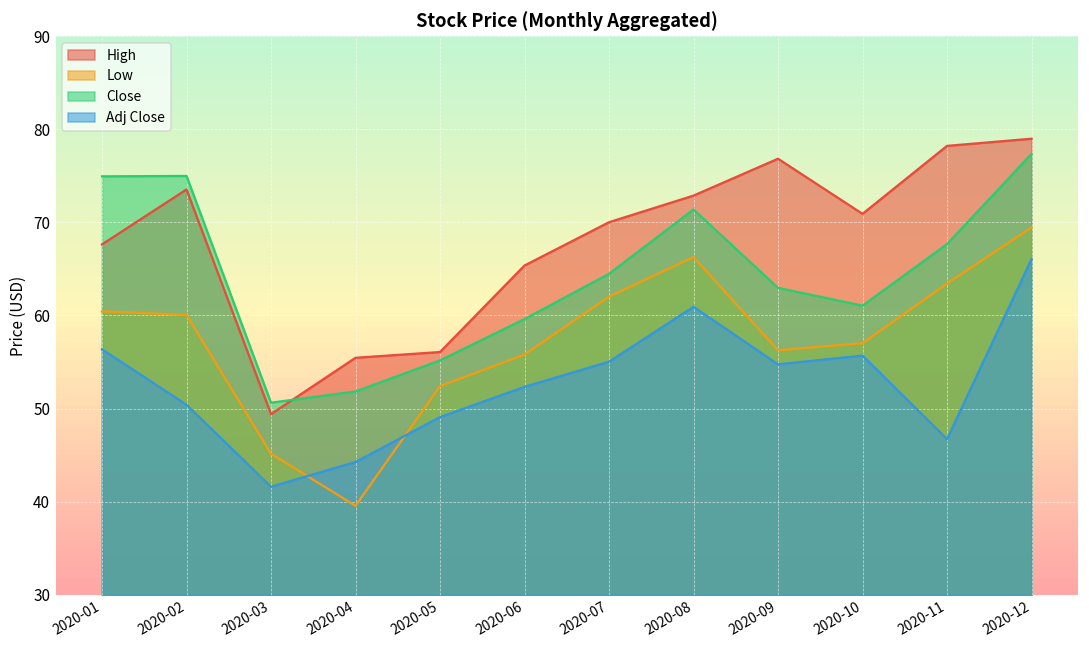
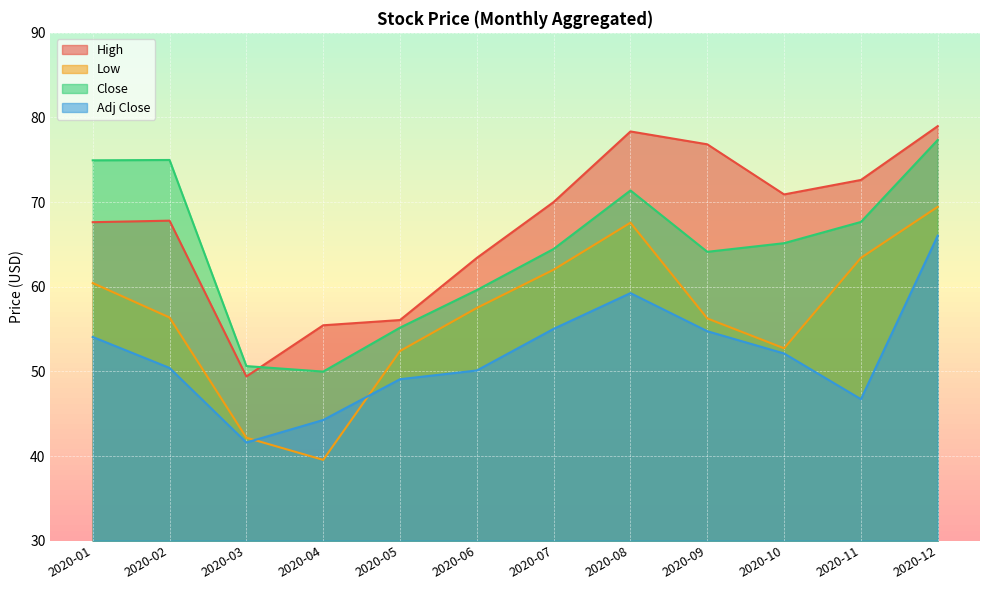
  {
    "High": {
      "2020-01": 68,
-     "2020-02": 74,
+     "2020-02": 68,
      "2020-03": 49,
      "2020-04": 55,
      "2020-05": 56,
-     "2020-06": 65,
+     "2020-06": 63,
      "2020-07": 70,
-     "2020-08": 73,
+     "2020-08": 78,
      "2020-09": 77,
      "2020-10": 71,
-     "2020-11": 78,
+     "2020-11": 73,
      "2020-12": 79
    },
    "Low": {
      "2020-01": 60,
-     "2020-02": 60,
-     "2020-03": 45,
+     "2020-02": 56,
+     "2020-03": 42,
      "2020-04": 40,
      "2020-05": 52,
-     "2020-06": 56,
+     "2020-06": 58,
      "2020-07": 62,
-     "2020-08": 66,
+     "2020-08": 68,
      "2020-09": 56,
-     "2020-10": 57,
+     "2020-10": 53,
      "2020-11": 63,
      "2020-12": 69
    },
    "Close": {
      "2020-01": 75,
      "2020-02": 75,
      "2020-03": 51,
-     "2020-04": 52,
+     "2020-04": 50,
      "2020-05": 55,
      "2020-06": 60,
      "2020-07": 64,
      "2020-08": 71,
-     "2020-09": 63,
-     "2020-10": 61,
+     "2020-09": 64,
+     "2020-10": 65,
      "2020-11": 68,
      "2020-12": 77
    },
    "Adj Close": {
-     "2020-01": 56,
+     "2020-01": 54,
      "2020-02": 50,
      "2020-03": 42,
      "2020-04": 44,
      "2020-05": 49,
-     "2020-06": 52,
+     "2020-06": 50,
      "2020-07": 55,
-     "2020-08": 61,
+     "2020-08": 59,
      "2020-09": 55,
-     "2020-10": 56,
+     "2020-10": 52,
      "2020-11": 47,
      "2020-12": 66
    }
  }
